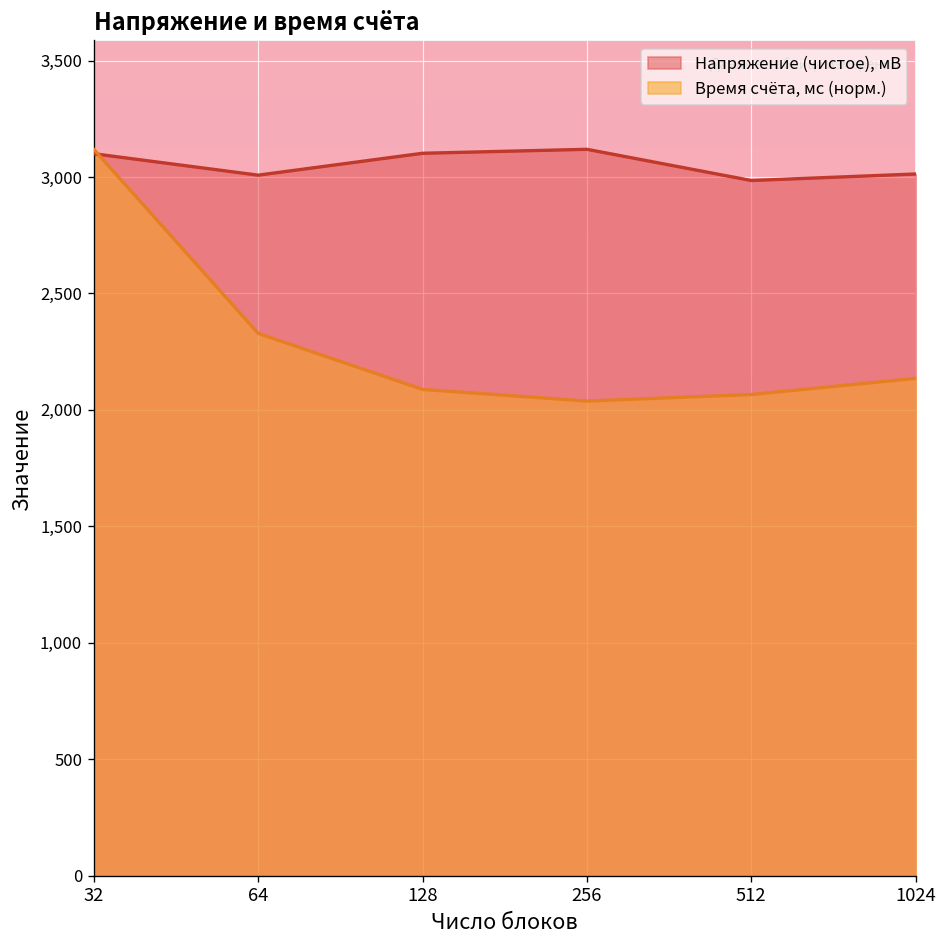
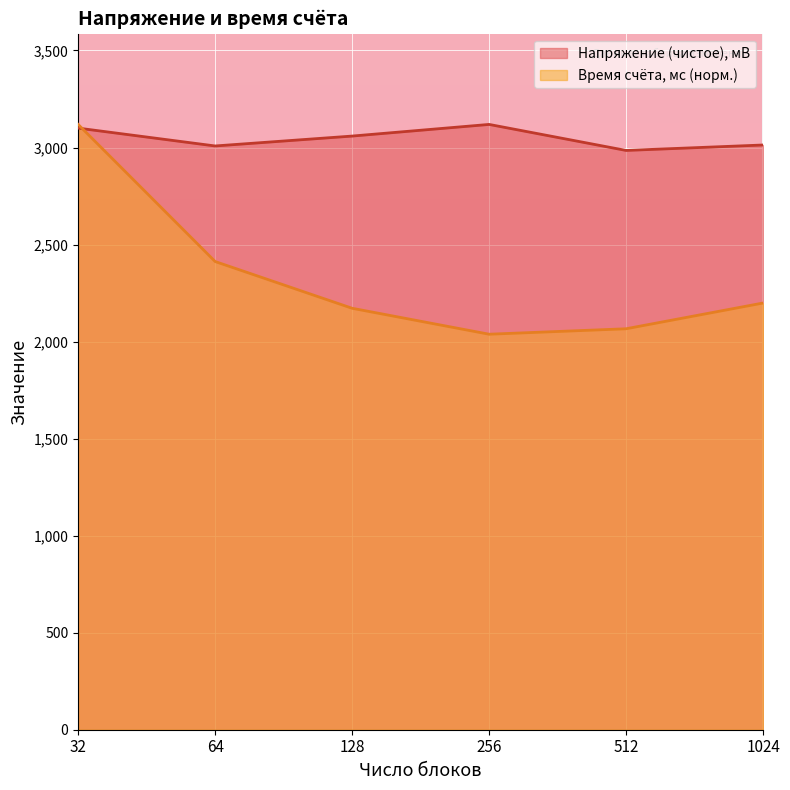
  {
    "Напряжение (чистое), мВ": {
      "32": "3,100",
      "64": "3,010",
-     "128": "3,100",
+     "128": "3,060",
      "256": "3,120",
      "512": "2,990",
      "1024": "3,010"
    },
    "Время счёта, мс (норм.)": {
      "32": "3,120",
-     "64": "2,330",
-     "128": "2,090",
+     "64": "2,410",
+     "128": "2,170",
      "256": "2,040",
      "512": "2,070",
-     "1024": "2,140"
+     "1024": "2,200"
    }
  }
